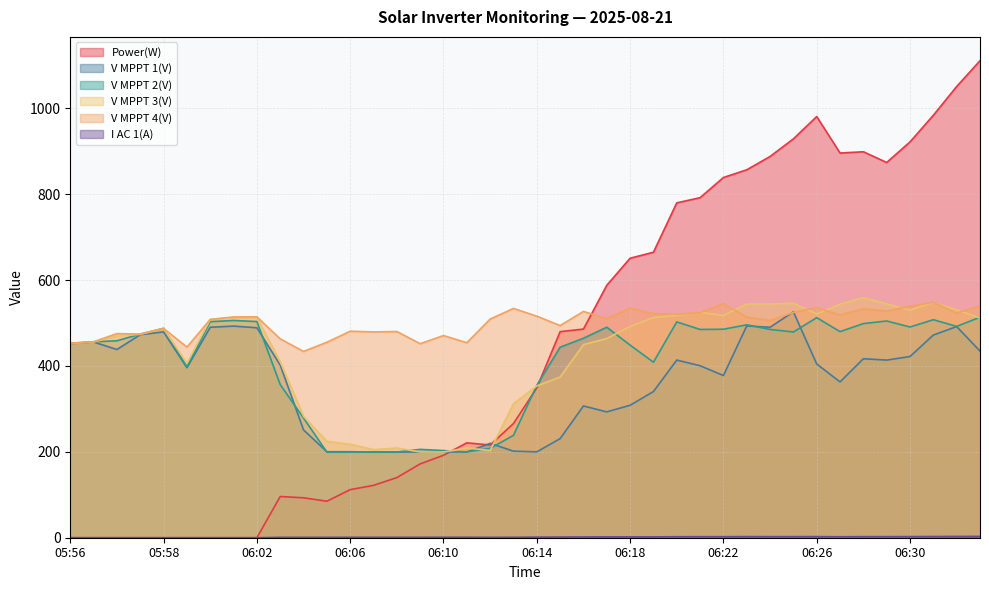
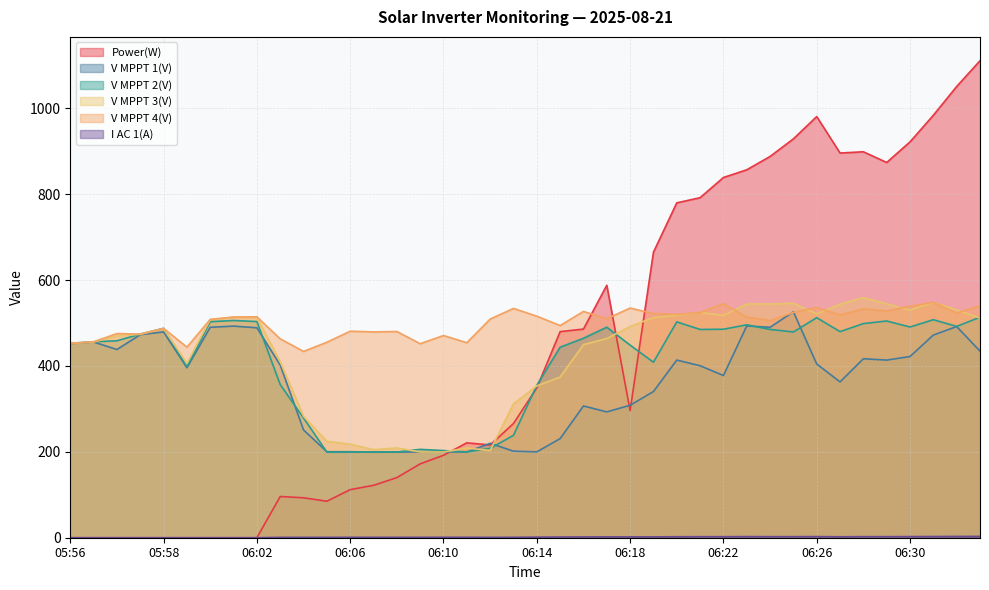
  {
    "Power(W)": {
      "06:06": 110,
      "06:10": 190,
-     "06:18": 650,
+     "06:18": 300,
      "06:22": 840,
      "06:26": 980,
      "06:30": 920
    }
  }
